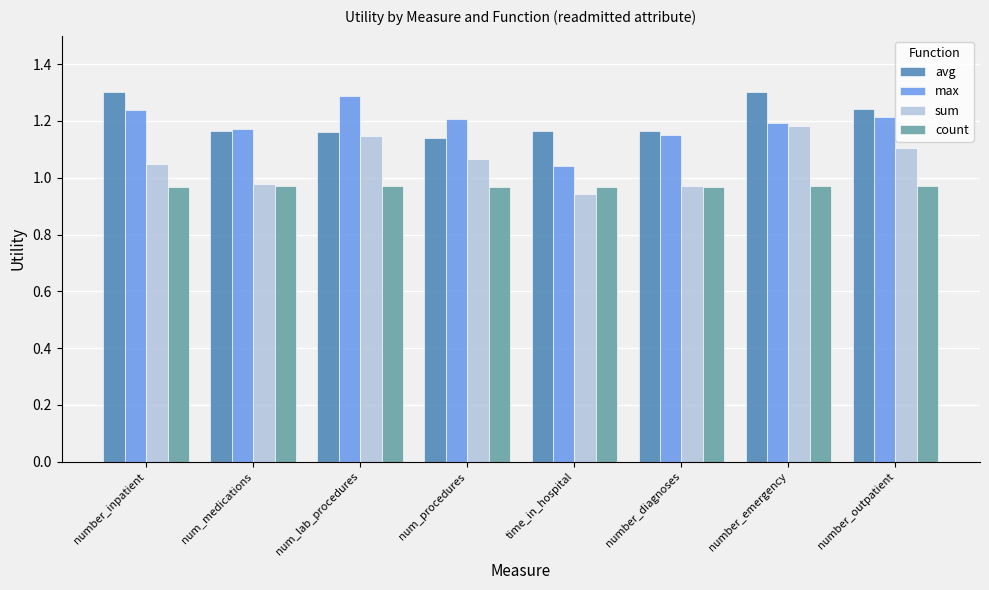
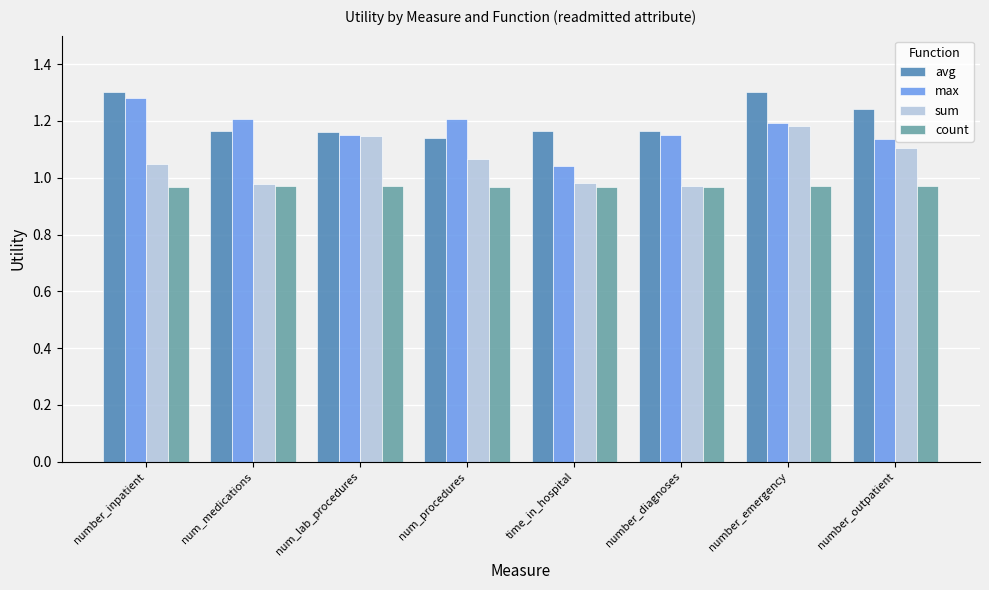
  {
    "max": {
-     "number_inpatient": 1.24,
-     "num_medications": 1.17,
-     "num_lab_procedures": 1.29,
+     "number_inpatient": 1.28,
+     "num_medications": 1.21,
+     "num_lab_procedures": 1.15,
      "num_procedures": 1.21,
      "time_in_hospital": 1.04,
      "number_diagnoses": 1.15,
      "number_emergency": 1.19,
-     "number_outpatient": 1.21
+     "number_outpatient": 1.14
    },
    "sum": {
      "number_inpatient": 1.05,
      "num_medications": 0.98,
      "num_lab_procedures": 1.15,
      "num_procedures": 1.07,
-     "time_in_hospital": 0.94,
+     "time_in_hospital": 0.98,
      "number_diagnoses": 0.97,
      "number_emergency": 1.18,
      "number_outpatient": 1.10
    }
  }
